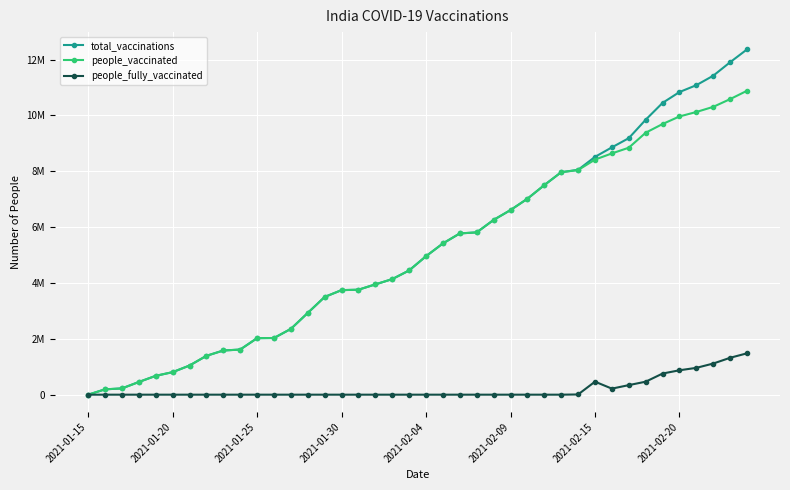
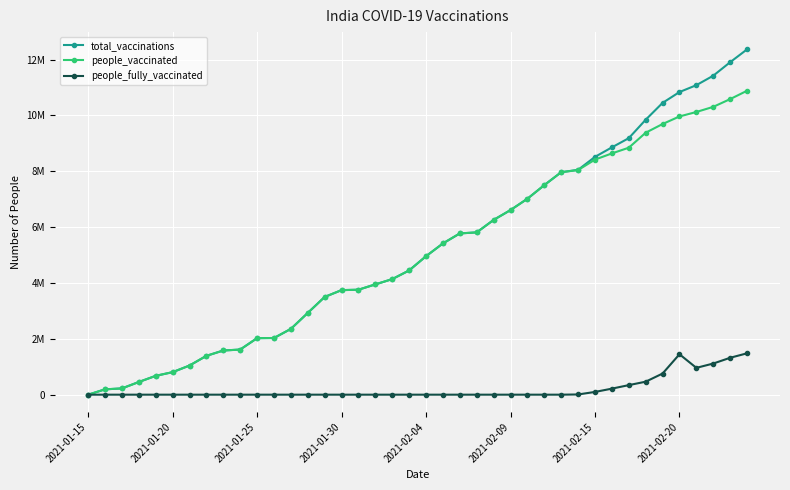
  {
    "people_fully_vaccinated": {
      "2021-01-20": 0,
      "2021-01-25": 0,
      "2021-01-30": 0,
      "2021-02-04": 0,
      "2021-02-09": 0,
-     "2021-02-15": 500000,
-     "2021-02-20": 900000
+     "2021-02-15": 100000,
+     "2021-02-20": 1400000
    }
  }
